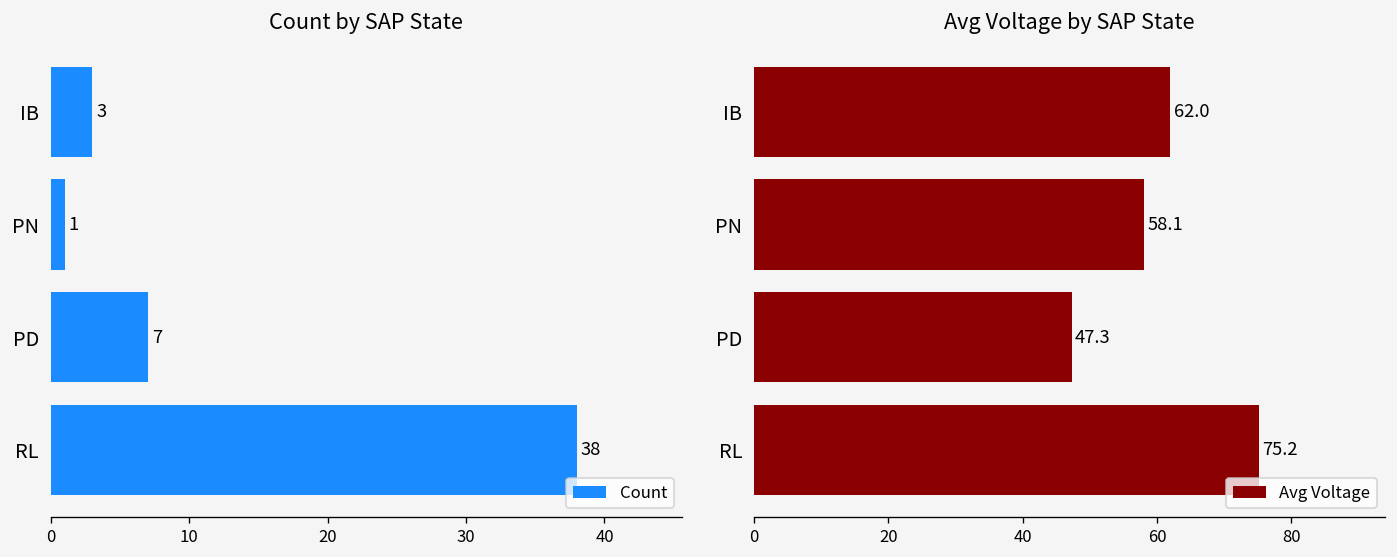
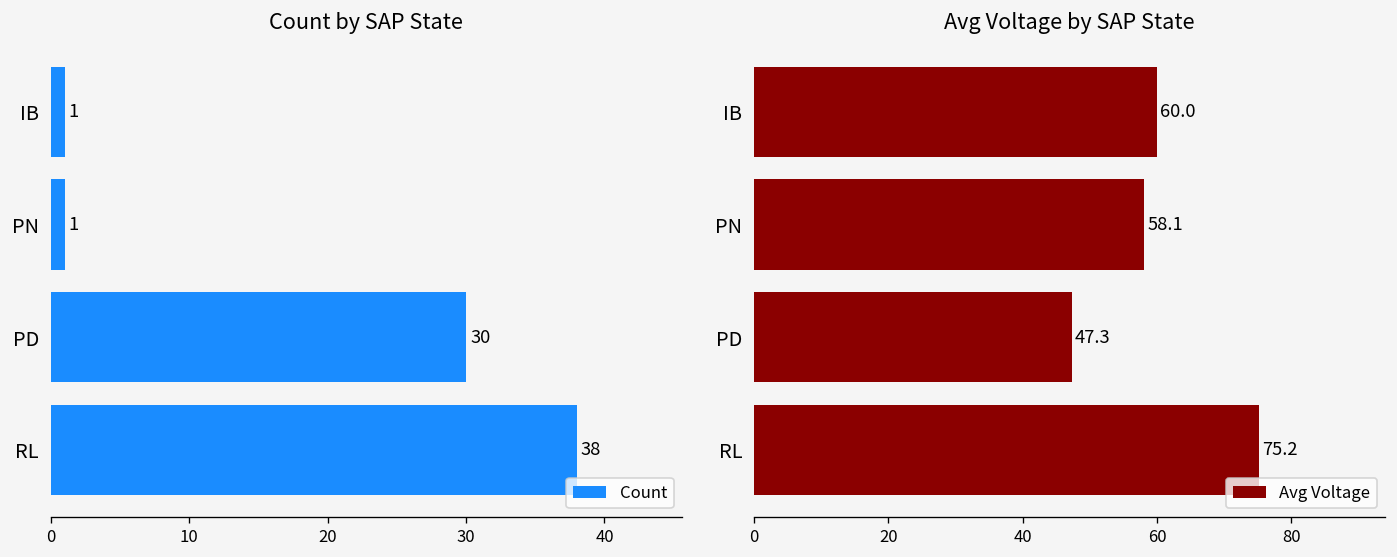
  {
    "Count by SAP State": {
-     "IB": 3,
+     "IB": 1,
      "PN": 1,
-     "PD": 7,
+     "PD": 30,
      "RL": 38
    },
    "Avg Voltage by SAP State": {
-     "IB": 62.0,
+     "IB": 60.0,
      "PN": 58.1,
      "PD": 47.3,
      "RL": 75.2
    }
  }
